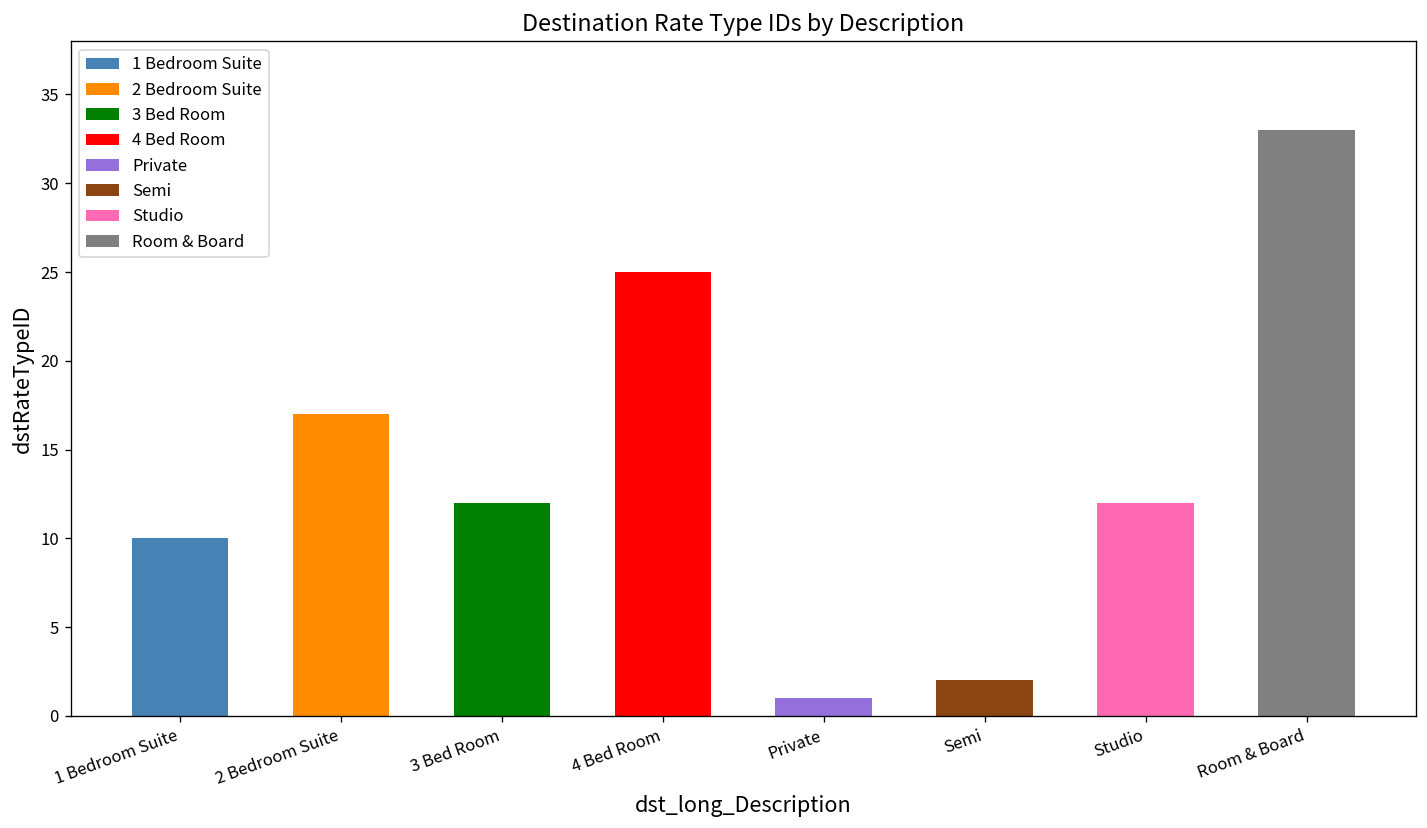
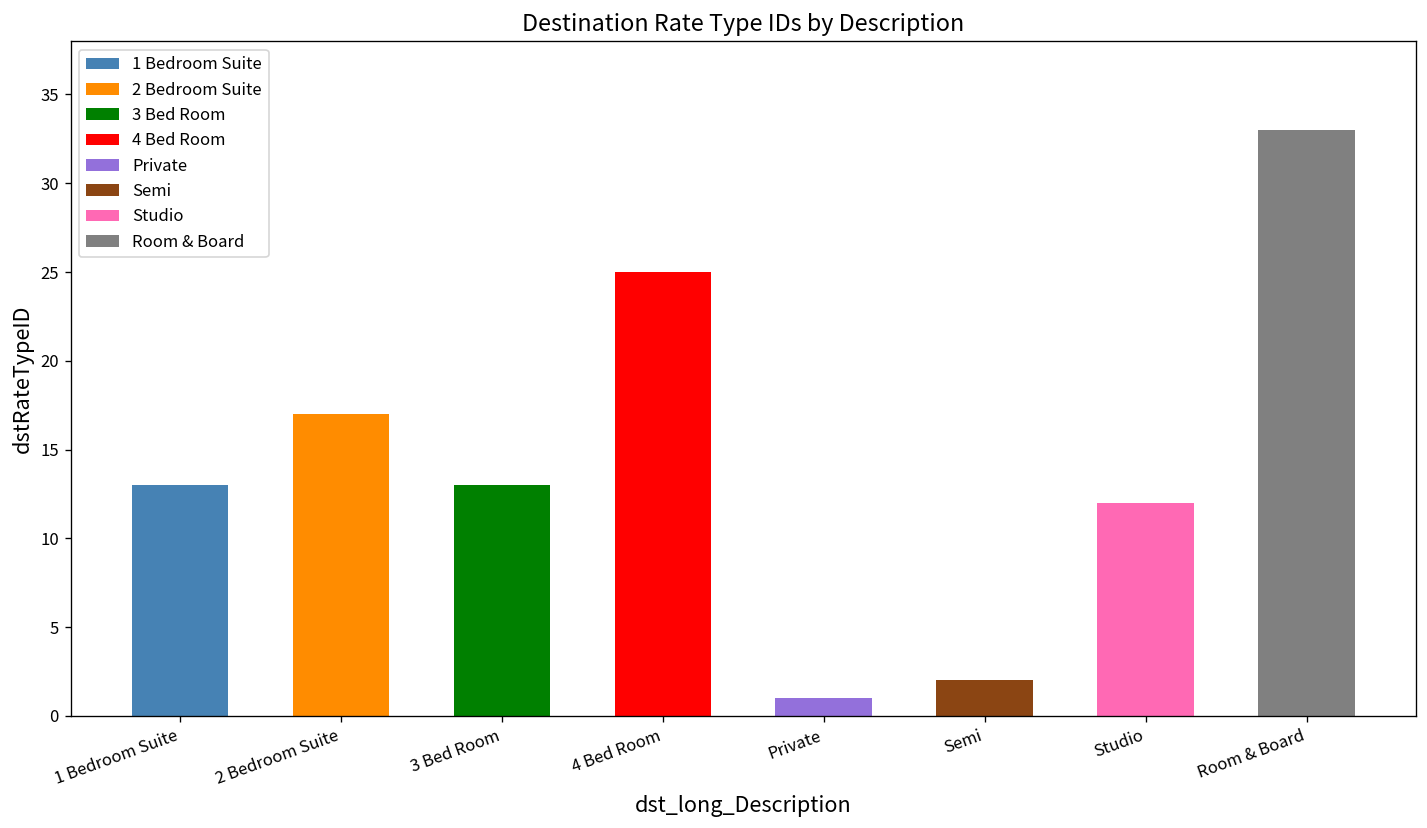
  {
-   "1 Bedroom Suite": 10,
+   "1 Bedroom Suite": 13,
    "2 Bedroom Suite": 17,
-   "3 Bed Room": 12,
+   "3 Bed Room": 13,
    "4 Bed Room": 25,
    "Private": 1,
    "Semi": 2,
    "Studio": 12,
    "Room & Board": 33
  }
